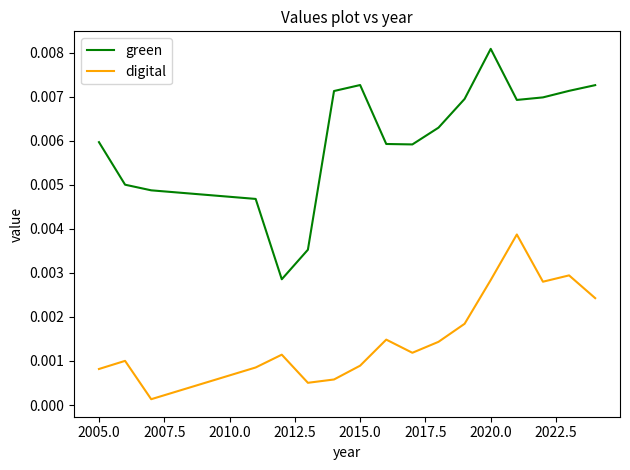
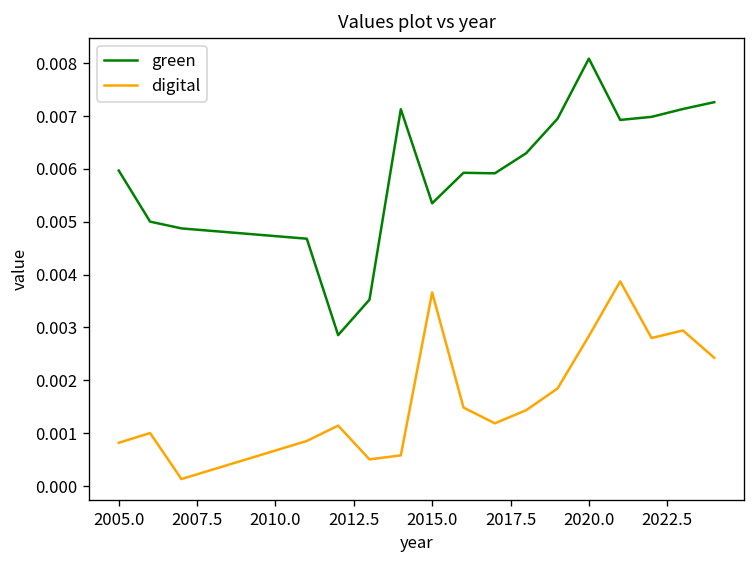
  {
    "green": {
      "2005.0": 0.0060,
-     "2015.0": 0.0073,
+     "2015.0": 0.0053,
      "2020.0": 0.0081
    },
    "digital": {
      "2005.0": 0.0008,
-     "2015.0": 0.0009,
+     "2015.0": 0.0037,
      "2020.0": 0.0028
    }
  }
